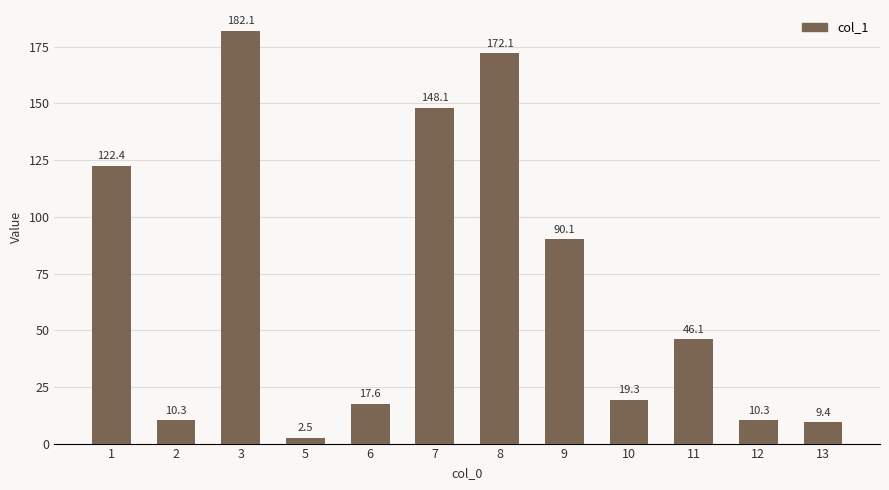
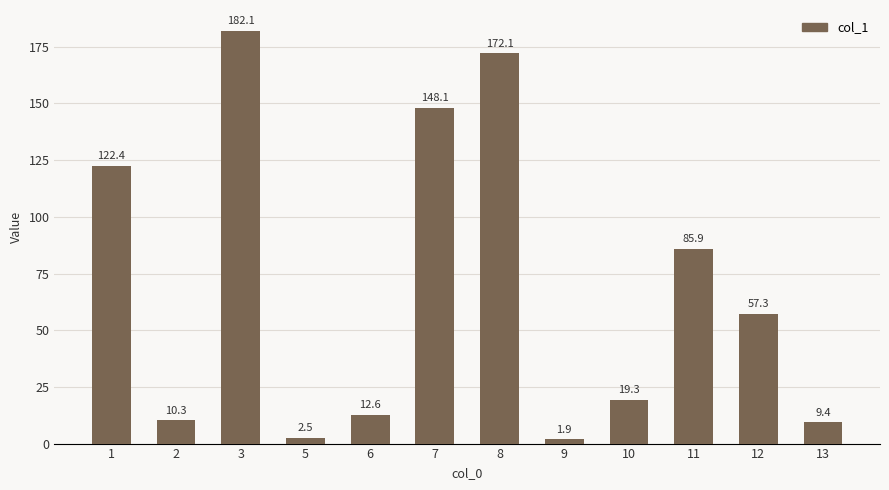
  {
    "1": 122.4,
    "2": 10.3,
    "3": 182.1,
    "5": 2.5,
-   "6": 17.6,
+   "6": 12.6,
    "7": 148.1,
    "8": 172.1,
-   "9": 90.1,
+   "9": 1.9,
    "10": 19.3,
-   "11": 46.1,
-   "12": 10.3,
+   "11": 85.9,
+   "12": 57.3,
    "13": 9.4
  }
